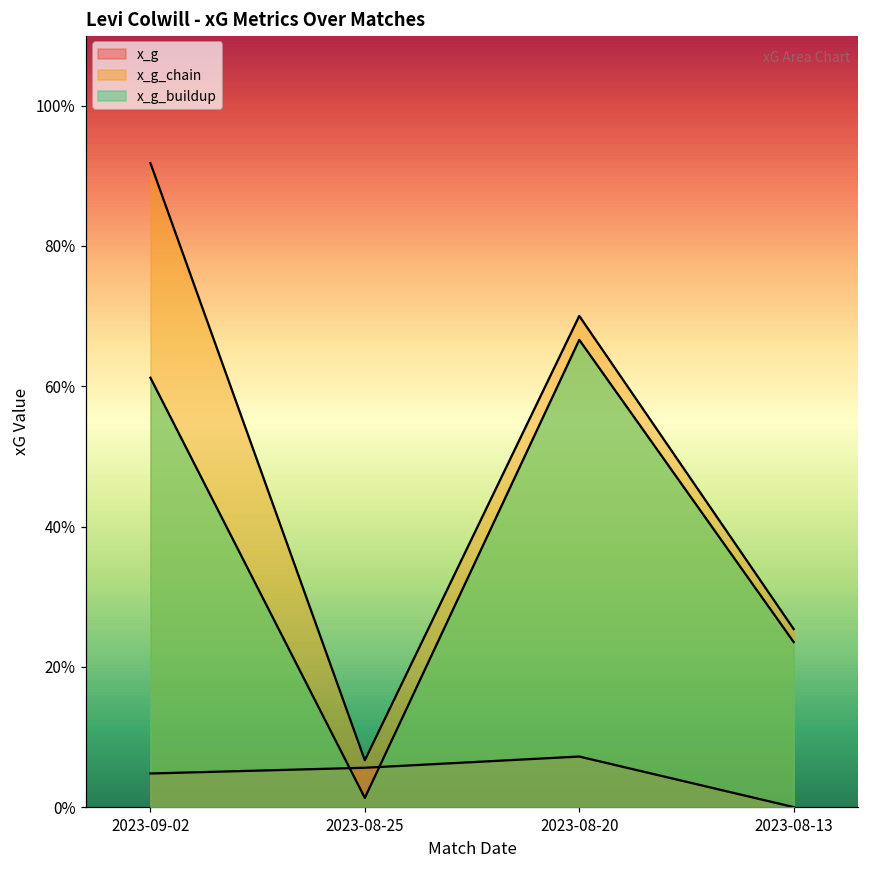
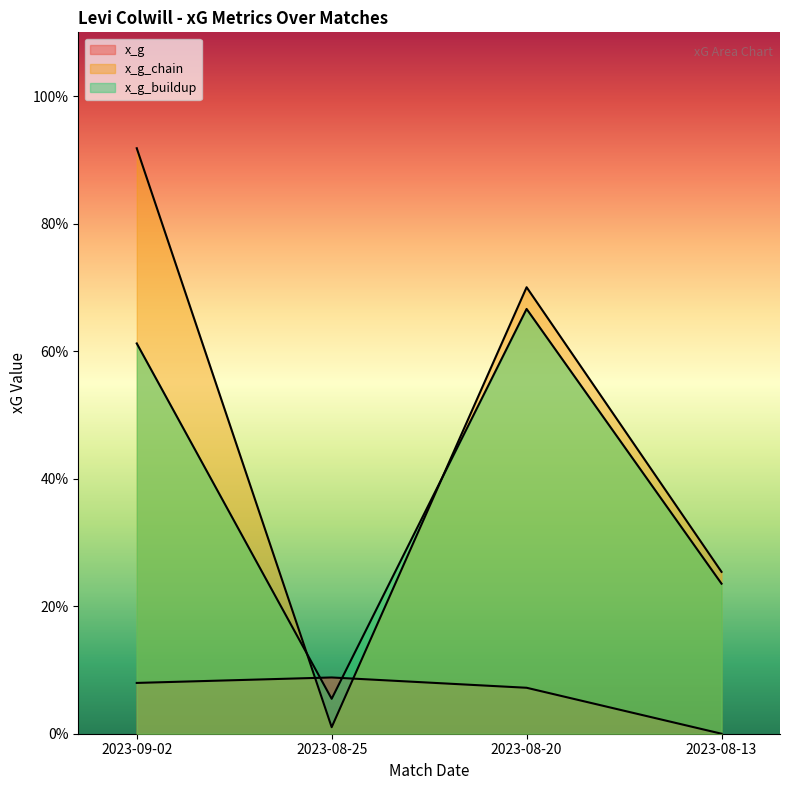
  {
    "x_g": {
-     "2023-09-02": "5%",
-     "2023-08-25": "6%",
+     "2023-09-02": "8%",
+     "2023-08-25": "9%",
      "2023-08-20": "7%",
      "2023-08-13": "0%"
    },
    "x_g_chain": {
      "2023-09-02": "92%",
-     "2023-08-25": "7%",
+     "2023-08-25": "1%",
      "2023-08-20": "70%",
      "2023-08-13": "25%"
    },
    "x_g_buildup": {
      "2023-09-02": "61%",
-     "2023-08-25": "1%",
+     "2023-08-25": "5%",
      "2023-08-20": "67%",
      "2023-08-13": "24%"
    }
  }
